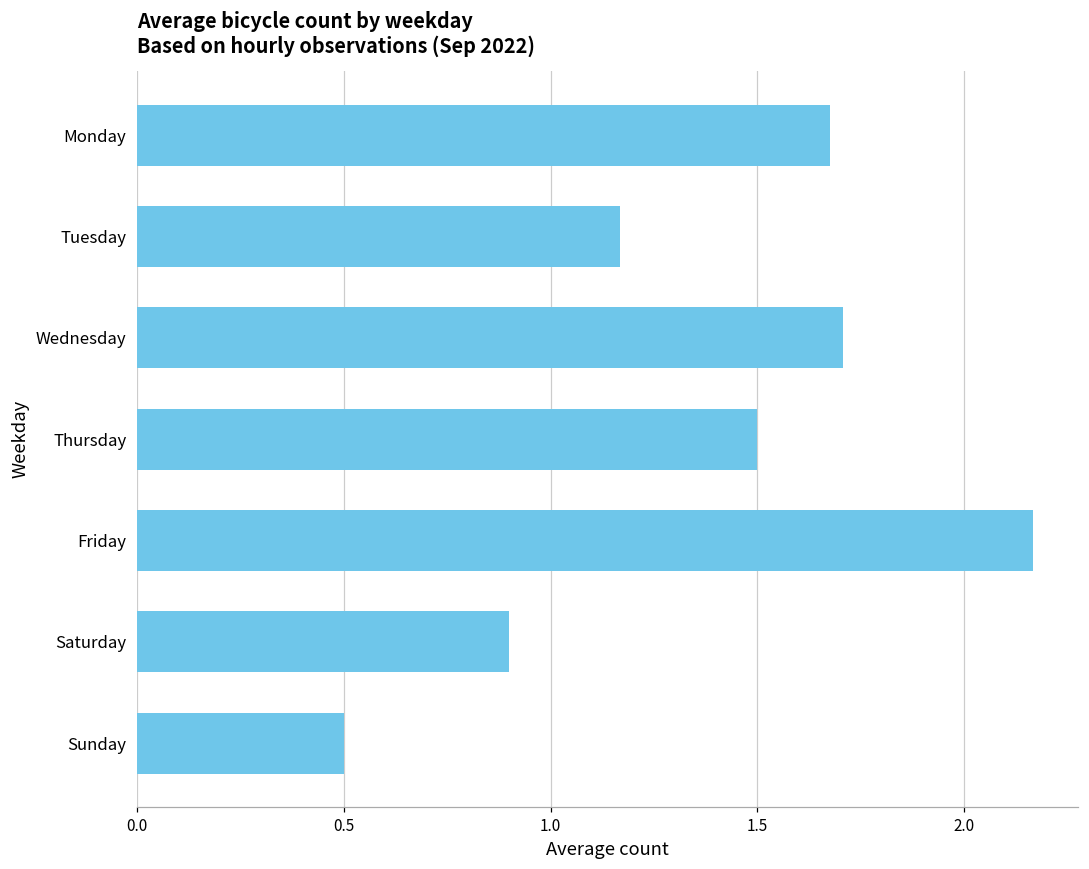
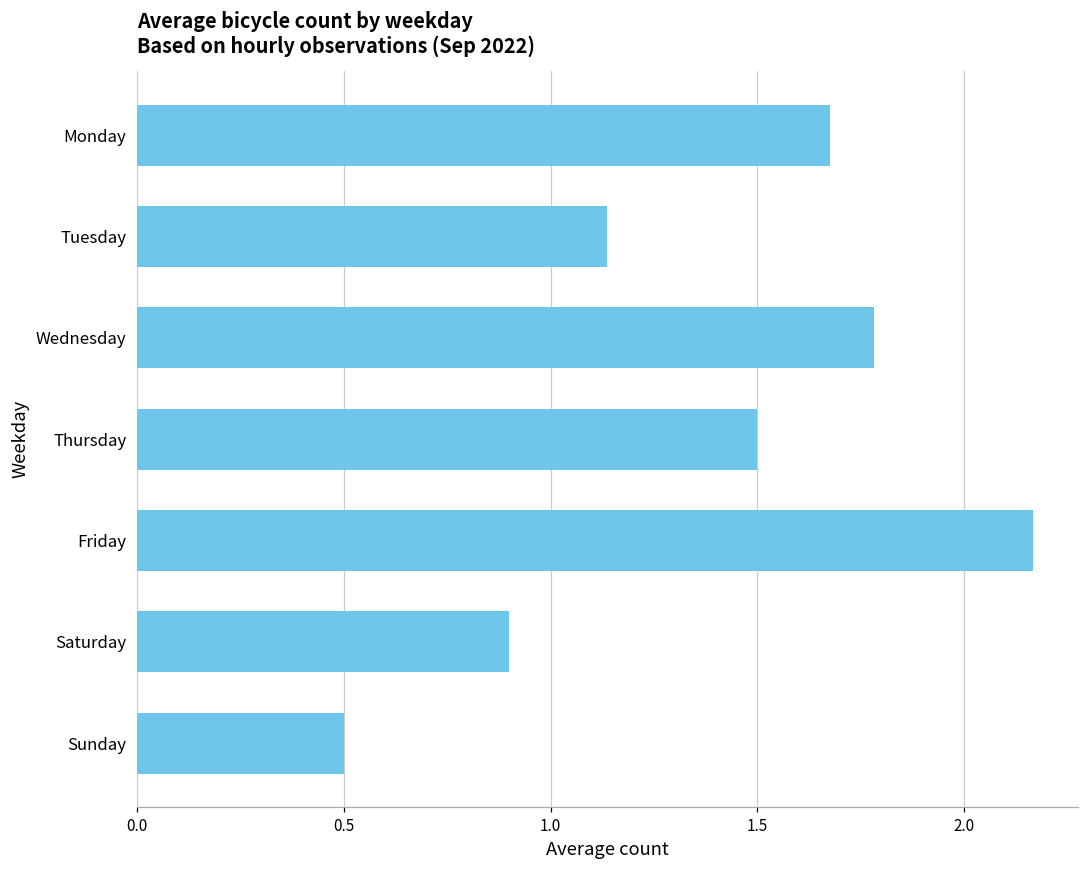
  {
    "Monday": 1.68,
-   "Tuesday": 1.17,
-   "Wednesday": 1.71,
+   "Tuesday": 1.14,
+   "Wednesday": 1.78,
    "Thursday": 1.50,
    "Friday": 2.17,
    "Saturday": 0.90,
    "Sunday": 0.50
  }
